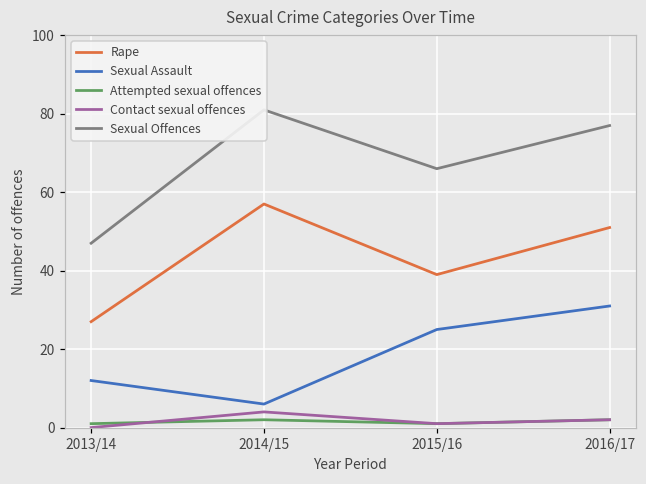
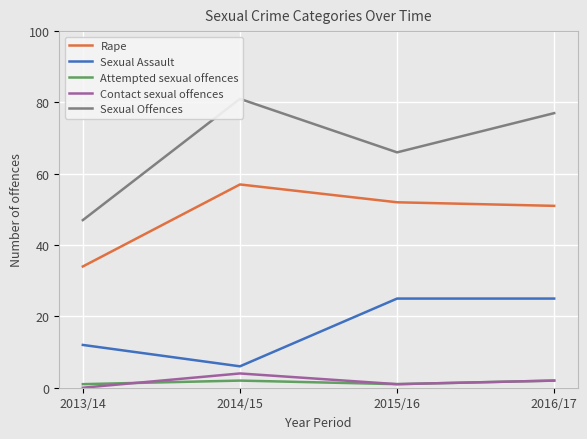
  {
    "Rape": {
-     "2013/14": 27,
+     "2013/14": 34,
      "2014/15": 57,
-     "2015/16": 39,
+     "2015/16": 52,
      "2016/17": 51
    },
    "Sexual Assault": {
      "2013/14": 12,
      "2014/15": 6,
      "2015/16": 25,
-     "2016/17": 31
+     "2016/17": 25
    }
  }
